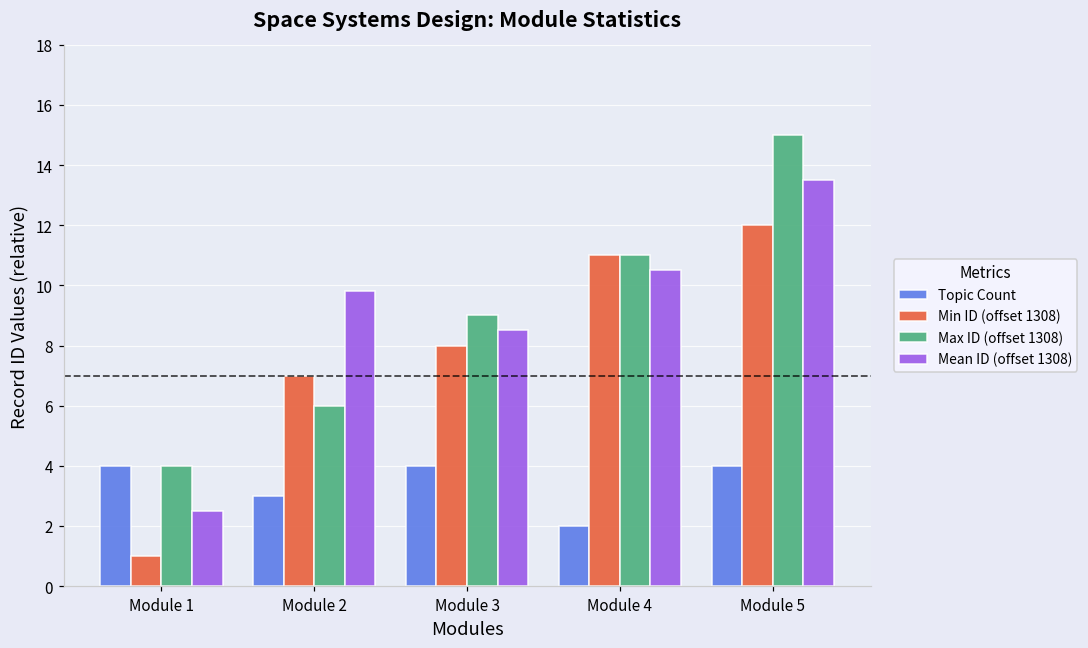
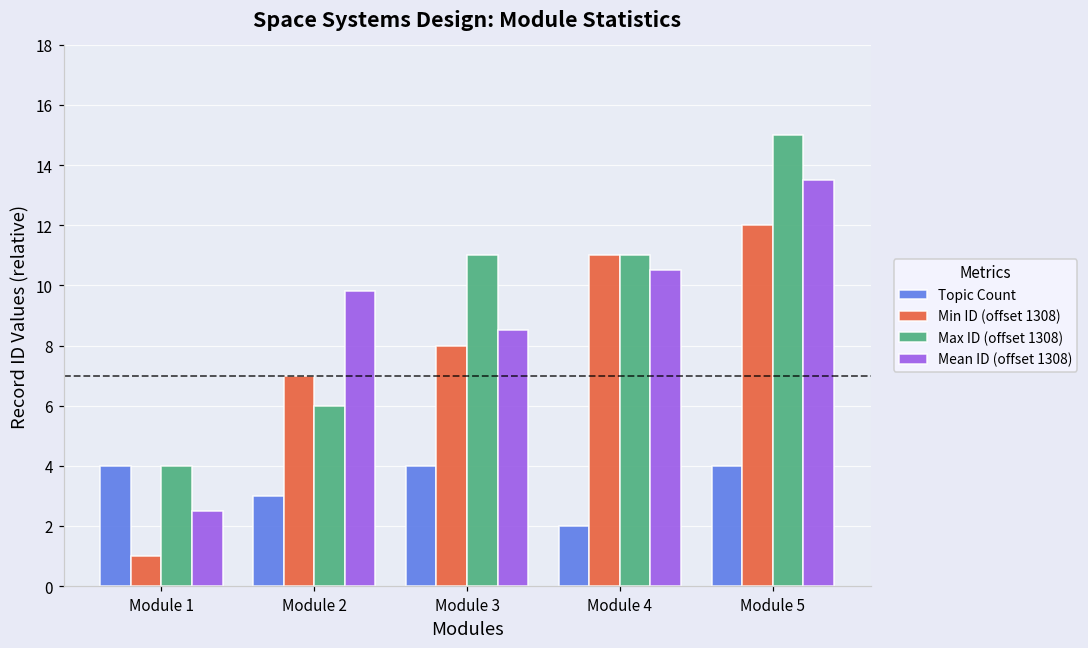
  {
    "Topic Count": {
      "Module 1": 4.0,
      "Module 2": 3.0,
      "Module 3": 4.0,
      "Module 4": 2.0,
      "Module 5": 4.0
    },
    "Min ID (offset 1308)": {
      "Module 1": 1.0,
      "Module 2": 7.0,
      "Module 3": 8.0,
      "Module 4": 11.0,
      "Module 5": 12.0
    },
    "Max ID (offset 1308)": {
      "Module 1": 4.0,
      "Module 2": 6.0,
-     "Module 3": 9.0,
+     "Module 3": 11.0,
      "Module 4": 11.0,
      "Module 5": 15.0
    },
    "Mean ID (offset 1308)": {
      "Module 1": 2.5,
      "Module 2": 9.8,
      "Module 3": 8.5,
      "Module 4": 10.5,
      "Module 5": 13.5
    }
  }
